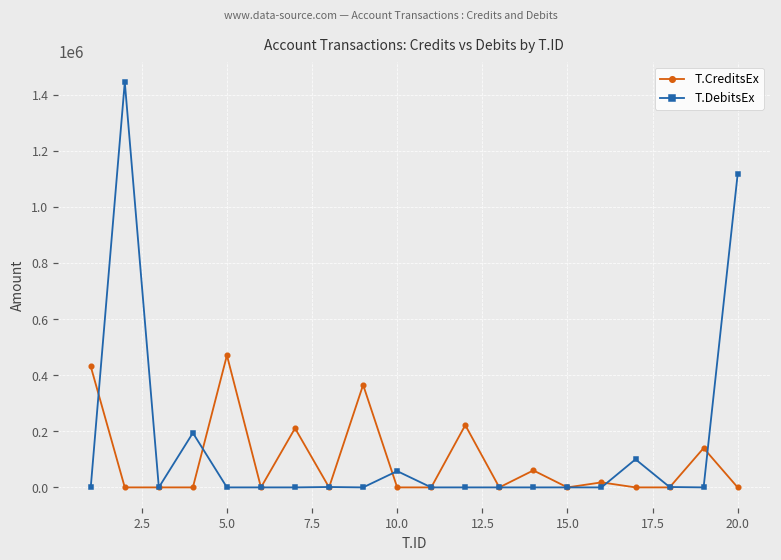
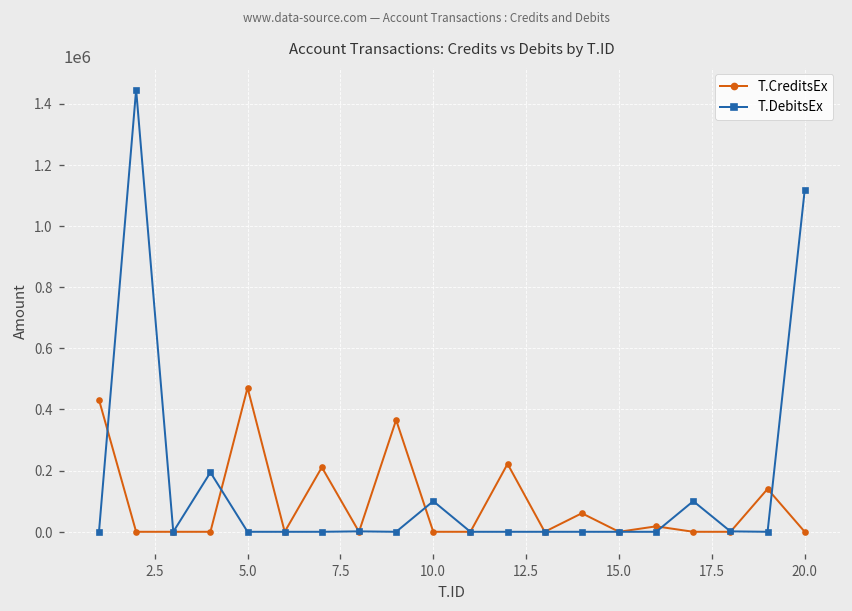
  {
    "T.CreditsEx": {
      "5.0": 470000,
      "10.0": 0,
      "20.0": 0
    },
    "T.DebitsEx": {
      "5.0": 0,
-     "10.0": 60000,
+     "10.0": 100000,
      "20.0": 1120000
    }
  }
